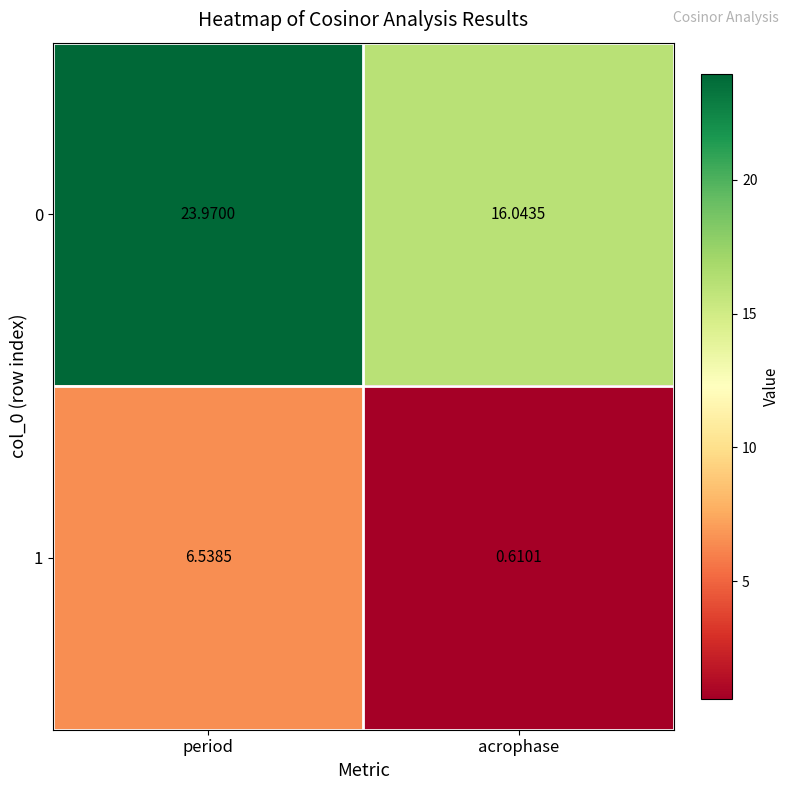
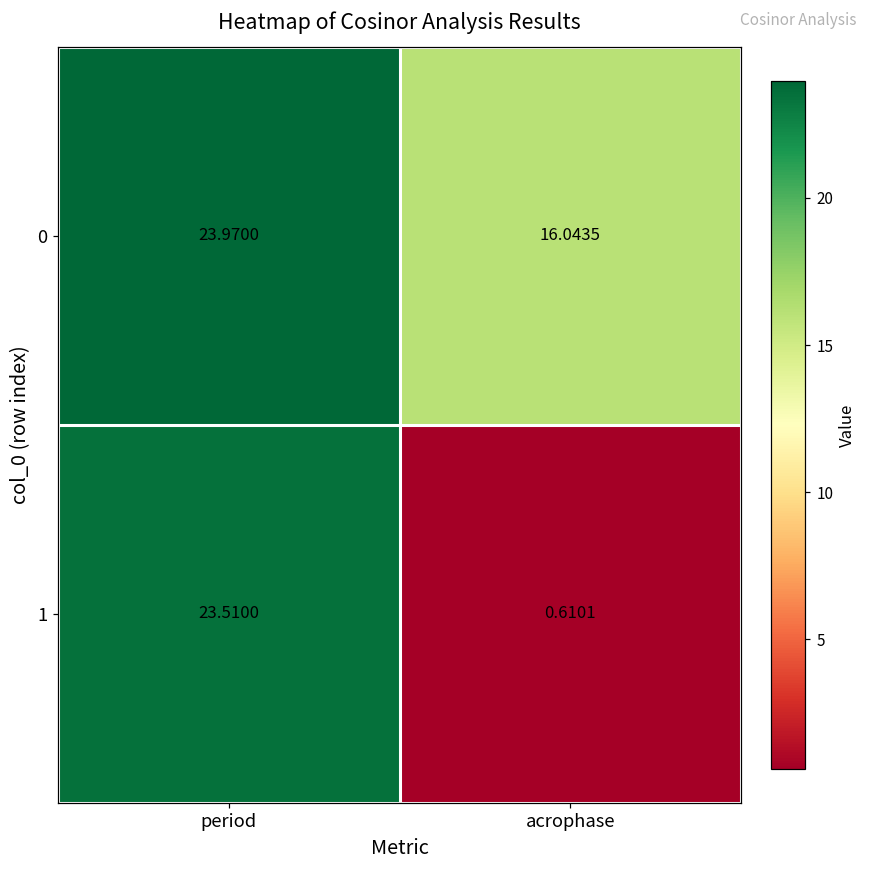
  {
    "0": {
      "period": 23.9700,
      "acrophase": 16.0435
    },
    "1": {
-     "period": 6.5385,
+     "period": 23.5100,
      "acrophase": 0.6101
    }
  }
